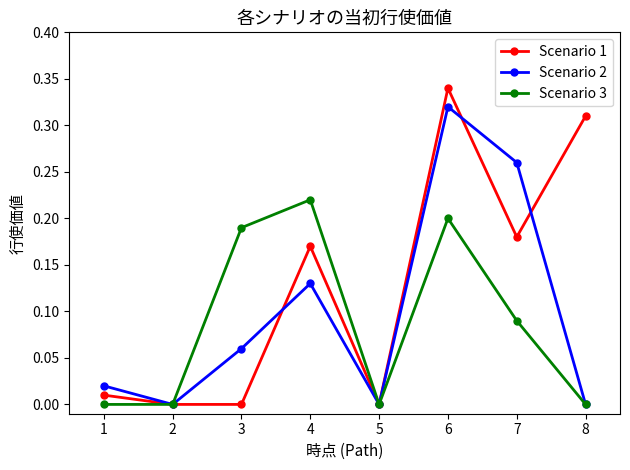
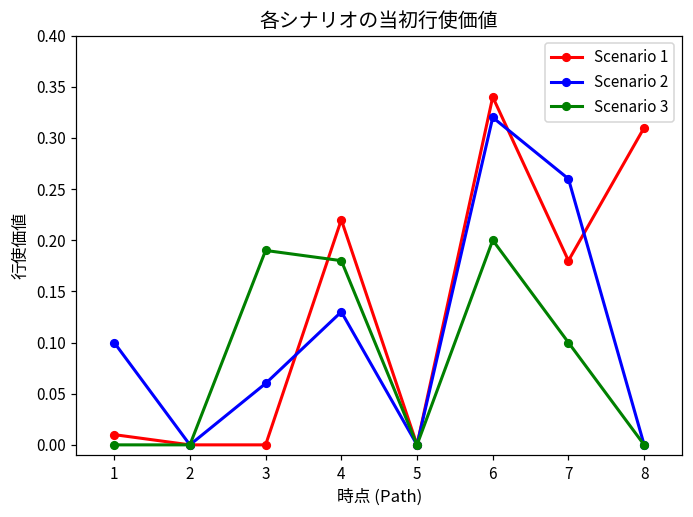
  {
    "Scenario 1": {
      "1": 0.01,
      "3": 0.00,
-     "4": 0.17,
+     "4": 0.22,
      "6": 0.34,
      "7": 0.18,
      "8": 0.31
    },
    "Scenario 2": {
-     "1": 0.02,
+     "1": 0.10,
      "3": 0.06,
      "4": 0.13,
      "6": 0.32,
      "7": 0.26
    },
    "Scenario 3": {
      "1": 0.00,
      "3": 0.19,
-     "4": 0.22,
+     "4": 0.18,
      "6": 0.20,
-     "7": 0.09
+     "7": 0.10
    }
  }
